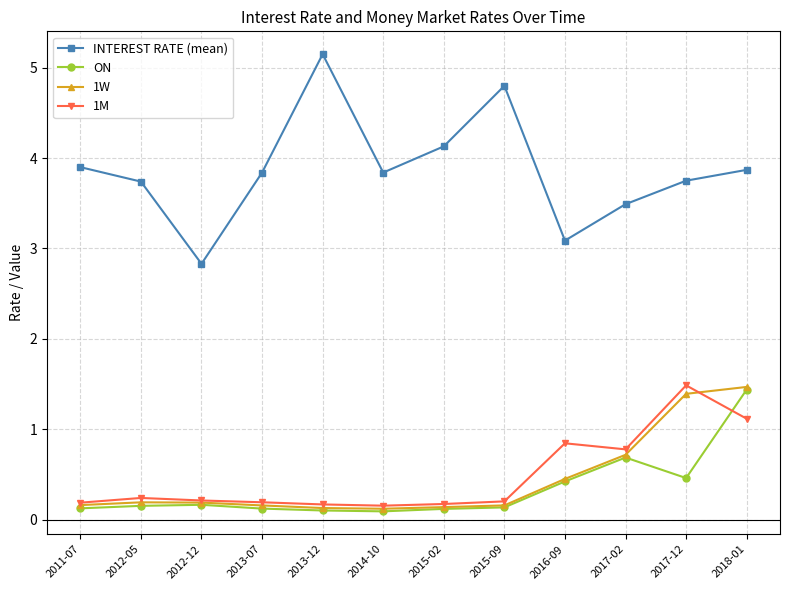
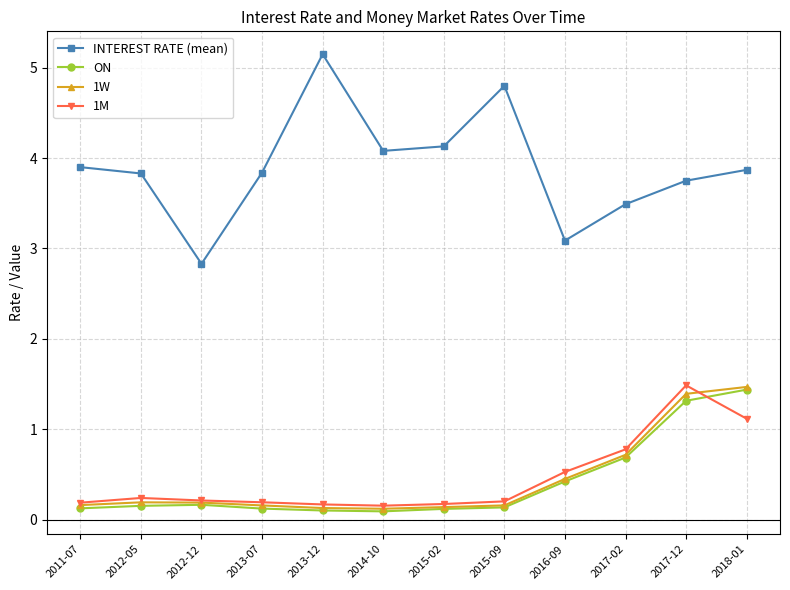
  {
    "INTEREST RATE (mean)": {
      "2011-07": 3.9,
-     "2012-05": 3.7,
+     "2012-05": 3.8,
      "2012-12": 2.8,
      "2013-07": 3.8,
      "2013-12": 5.2,
-     "2014-10": 3.8,
+     "2014-10": 4.1,
      "2015-02": 4.1,
      "2015-09": 4.8,
      "2016-09": 3.1,
      "2017-02": 3.5,
      "2017-12": 3.8,
      "2018-01": 3.9
    },
    "ON": {
      "2011-07": 0.1,
      "2012-05": 0.2,
      "2013-07": 0.1,
      "2014-10": 0.1,
      "2017-02": 0.7,
-     "2017-12": 0.5,
+     "2017-12": 1.3,
      "2018-01": 1.4
    },
    "1W": {
      "2012-05": 0.2,
      "2013-07": 0.2,
      "2014-10": 0.1,
      "2017-02": 0.7,
      "2017-12": 1.4,
      "2018-01": 1.5
    },
    "1M": {
      "2012-05": 0.2,
      "2013-07": 0.2,
      "2013-12": 0.2,
      "2014-10": 0.2,
      "2015-02": 0.2,
      "2015-09": 0.2,
-     "2016-09": 0.8,
+     "2016-09": 0.5,
      "2017-02": 0.8,
      "2017-12": 1.5,
      "2018-01": 1.1
    }
  }
